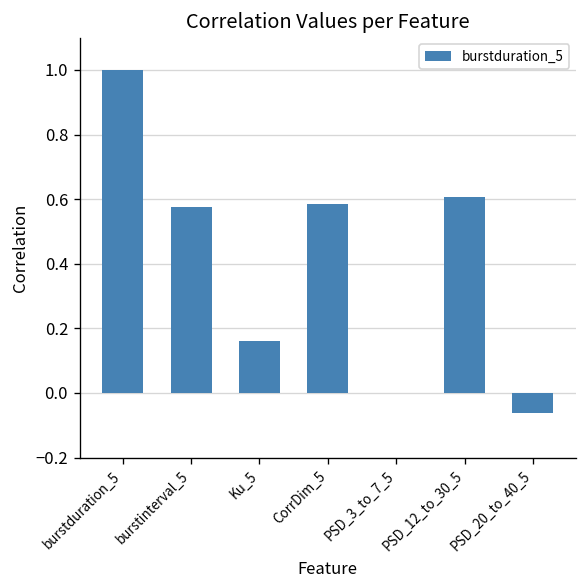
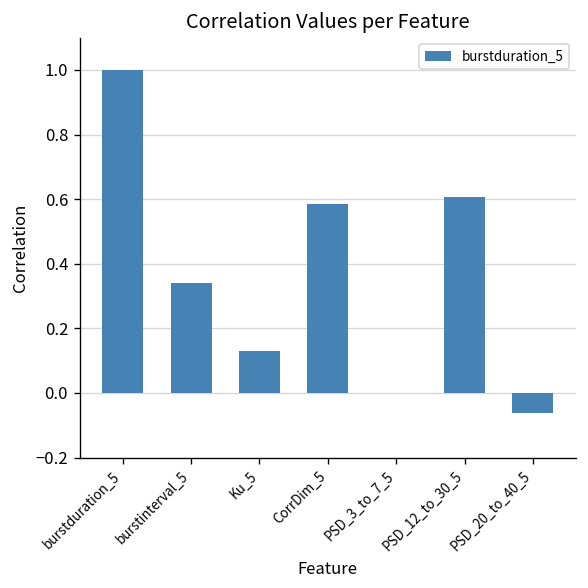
  {
    "burstduration_5": 1.00,
-   "burstinterval_5": 0.58,
-   "Ku_5": 0.16,
+   "burstinterval_5": 0.34,
+   "Ku_5": 0.13,
    "CorrDim_5": 0.59,
    "PSD_12_to_30_5": 0.61,
    "PSD_20_to_40_5": -0.06
  }
